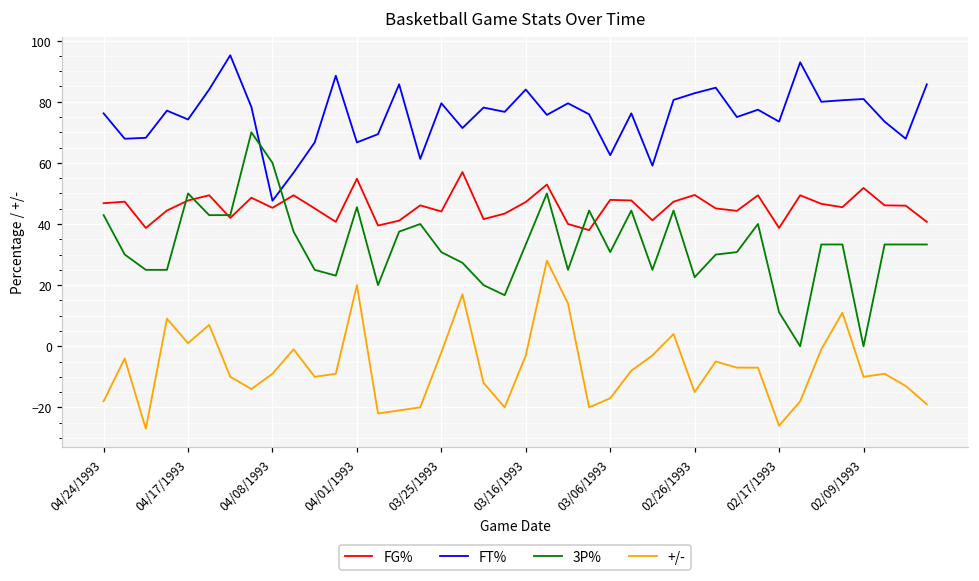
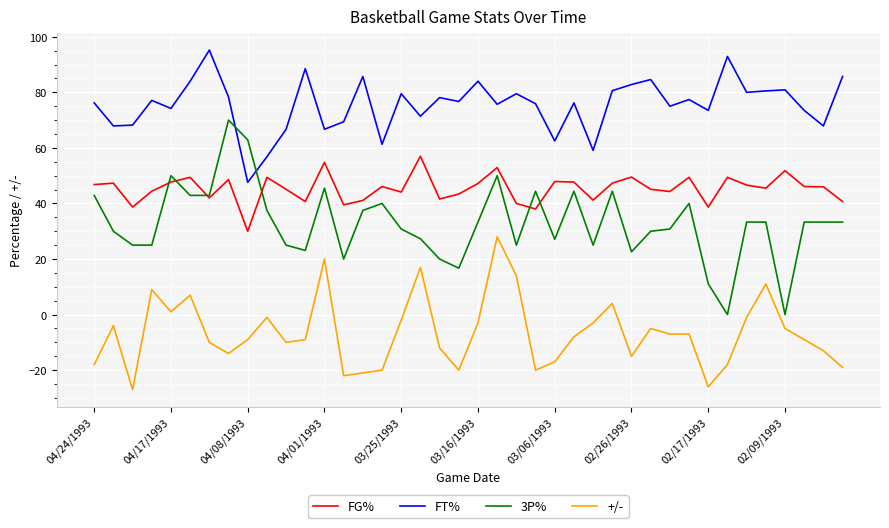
  {
    "FG%": {
      "04/24/1993": 47,
      "04/17/1993": 48,
-     "04/08/1993": 45,
+     "04/08/1993": 30,
      "04/01/1993": 55,
      "03/25/1993": 44,
      "03/16/1993": 47,
      "03/06/1993": 48,
      "02/26/1993": 50,
      "02/17/1993": 39,
      "02/09/1993": 52
    },
    "FT%": {
      "04/24/1993": 76,
      "04/17/1993": 74,
      "04/08/1993": 48,
      "04/01/1993": 67,
      "03/25/1993": 80,
      "03/16/1993": 84,
      "03/06/1993": 63,
      "02/26/1993": 83,
      "02/17/1993": 74,
      "02/09/1993": 81
    },
    "3P%": {
      "04/24/1993": 43,
      "04/17/1993": 50,
-     "04/08/1993": 60,
+     "04/08/1993": 63,
      "04/01/1993": 46,
      "03/25/1993": 31,
      "03/16/1993": 33,
-     "03/06/1993": 31,
+     "03/06/1993": 27,
      "02/26/1993": 23,
      "02/17/1993": 11,
      "02/09/1993": 0
    },
    "+/-": {
      "04/24/1993": -18,
      "04/17/1993": 1,
      "04/08/1993": -9,
      "04/01/1993": 20,
      "03/25/1993": -2,
      "03/16/1993": -3,
      "03/06/1993": -17,
      "02/26/1993": -15,
      "02/17/1993": -26,
-     "02/09/1993": -10
+     "02/09/1993": -5
    }
  }
